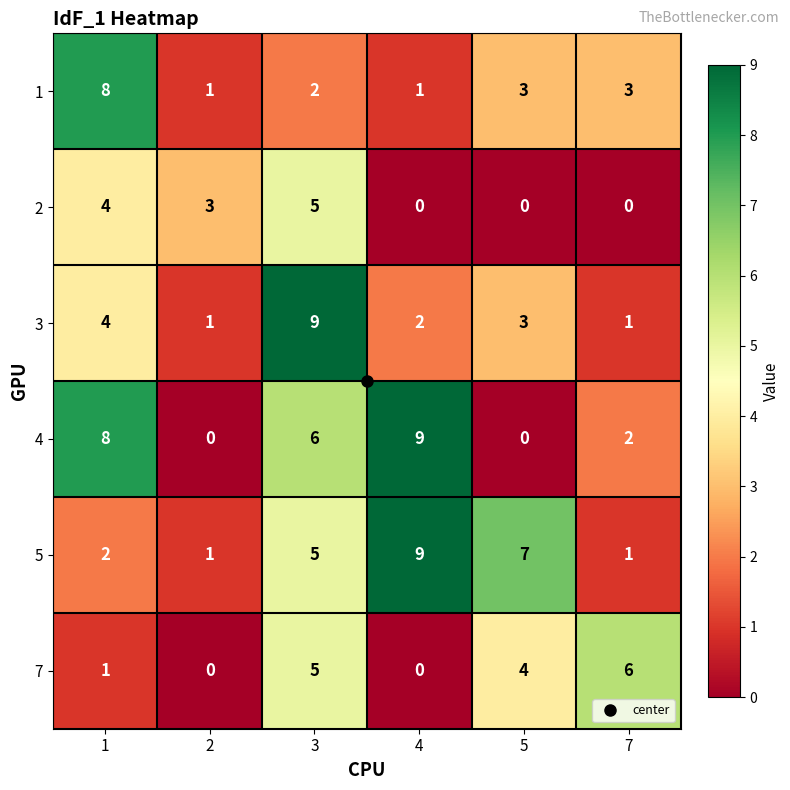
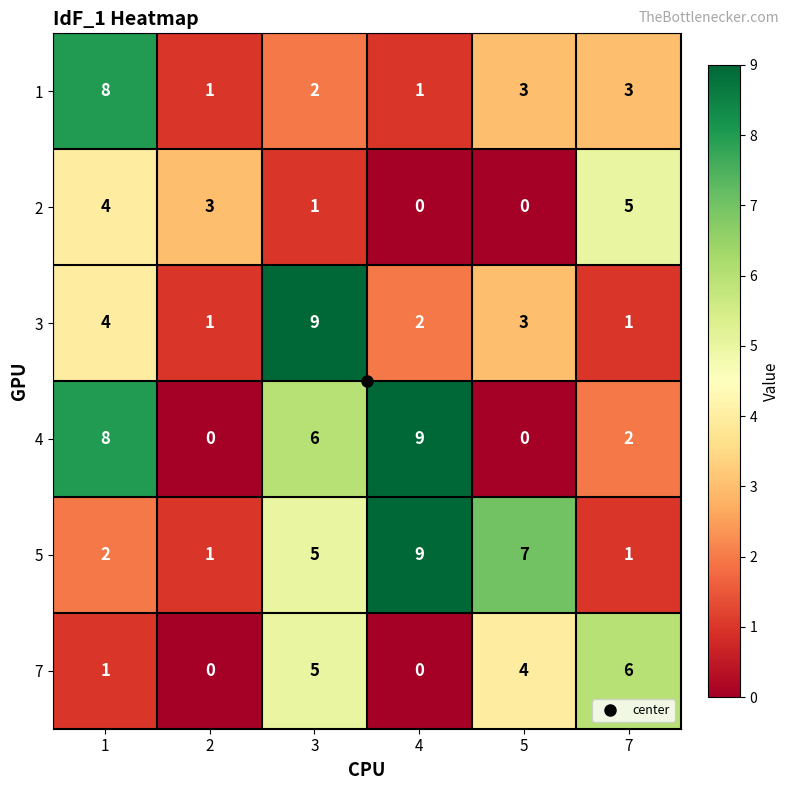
  {
    "1": {
      "1": 8,
      "2": 1,
      "3": 2,
      "4": 1,
      "5": 3,
      "7": 3
    },
    "2": {
      "1": 4,
      "2": 3,
-     "3": 5,
+     "3": 1,
      "4": 0,
      "5": 0,
-     "7": 0
+     "7": 5
    },
    "3": {
      "1": 4,
      "2": 1,
      "3": 9,
      "4": 2,
      "5": 3,
      "7": 1
    },
    "4": {
      "1": 8,
      "2": 0,
      "3": 6,
      "4": 9,
      "5": 0,
      "7": 2
    },
    "5": {
      "1": 2,
      "2": 1,
      "3": 5,
      "4": 9,
      "5": 7,
      "7": 1
    },
    "7": {
      "1": 1,
      "2": 0,
      "3": 5,
      "4": 0,
      "5": 4,
      "7": 6
    }
  }
